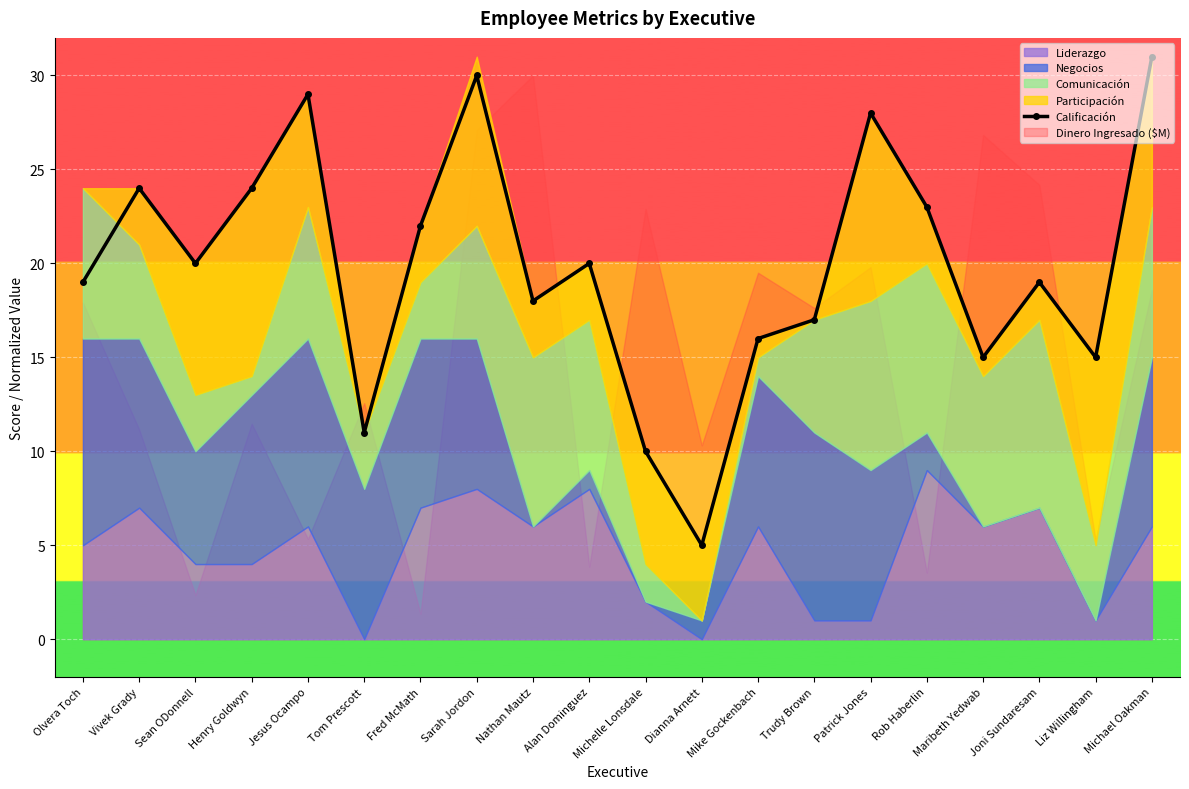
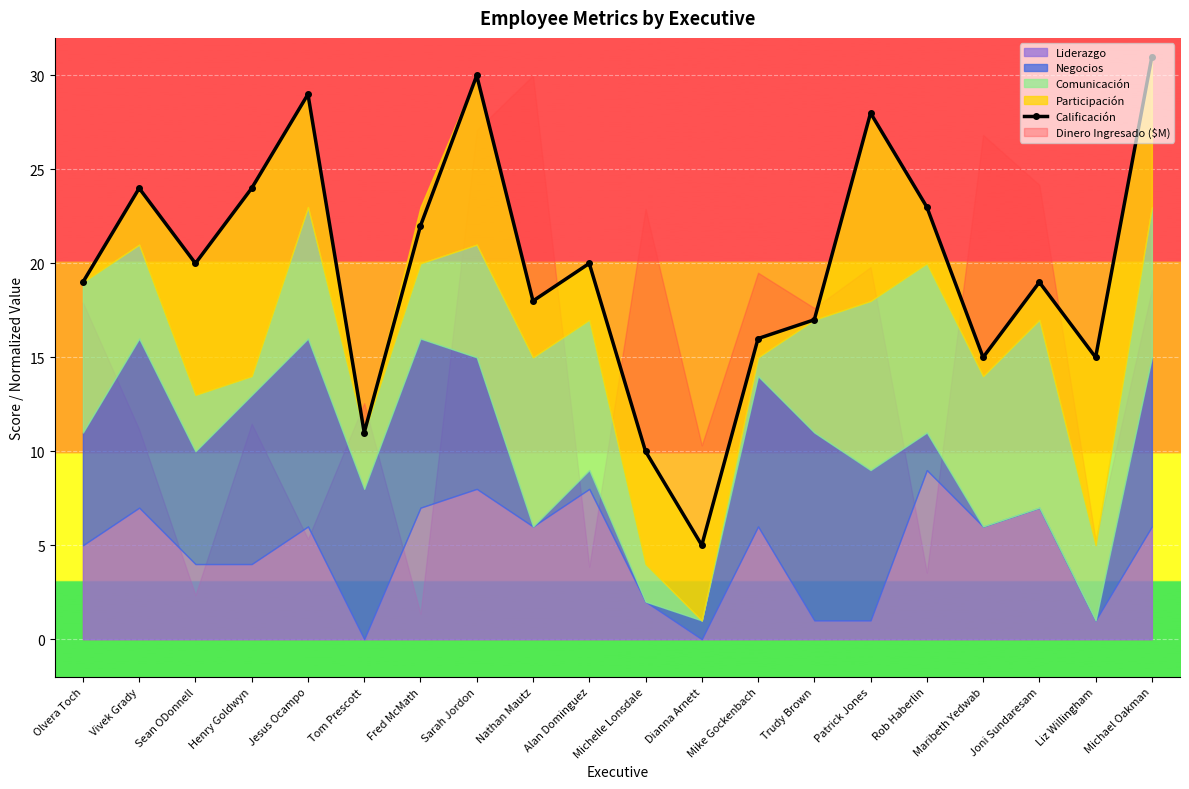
  {
    "Liderazgo": {
      "Olvera Toch": 5,
      "Vivek Grady": 7,
      "Sean ODonnell": 4,
      "Henry Goldwyn": 4,
      "Jesus Ocampo": 6,
      "Tom Prescott": 0,
      "Fred McMath": 7,
      "Sarah Jordon": 8,
      "Alan Dominguez": 8,
      "Dianna Arnett": 0,
      "Mike Gockenbach": 6,
      "Trudy Brown": 1,
      "Patrick Jones": 1,
      "Rob Haberlin": 9,
      "Michael Oakman": 6
    },
    "Negocios": {
-     "Olvera Toch": 11,
+     "Olvera Toch": 6,
      "Vivek Grady": 9,
      "Sean ODonnell": 6,
      "Henry Goldwyn": 9,
      "Jesus Ocampo": 10,
      "Tom Prescott": 8,
      "Fred McMath": 9,
-     "Sarah Jordon": 8,
+     "Sarah Jordon": 7,
      "Alan Dominguez": 1,
      "Mike Gockenbach": 8,
      "Trudy Brown": 10,
      "Patrick Jones": 8,
      "Rob Haberlin": 2,
      "Michael Oakman": 9
    },
    "Comunicación": {
      "Vivek Grady": 5,
      "Sean ODonnell": 3,
      "Henry Goldwyn": 1,
      "Jesus Ocampo": 7,
-     "Fred McMath": 3,
+     "Fred McMath": 4,
      "Sarah Jordon": 6,
      "Nathan Mautz": 9,
      "Alan Dominguez": 8,
      "Michelle Lonsdale": 2,
      "Mike Gockenbach": 1,
      "Patrick Jones": 9,
      "Rob Haberlin": 9,
      "Maribeth Yedwab": 8,
      "Joni Sundaresam": 10,
      "Liz Willingham": 4,
      "Michael Oakman": 8
    },
    "Dinero Ingresado ($M)": {
      "Olvera Toch": 18,
      "Vivek Grady": 11.2,
      "Sean ODonnell": 2.3,
      "Henry Goldwyn": 11.5,
      "Jesus Ocampo": 5.3,
      "Tom Prescott": 12.6,
      "Fred McMath": 1.4,
      "Sarah Jordon": 27,
      "Nathan Mautz": 30,
      "Alan Dominguez": 3.9,
      "Michelle Lonsdale": 23,
      "Dianna Arnett": 10.3,
      "Mike Gockenbach": 19.5,
      "Trudy Brown": 17.6,
      "Patrick Jones": 19.8,
      "Rob Haberlin": 3.5,
      "Maribeth Yedwab": 26.8,
      "Joni Sundaresam": 24.2,
      "Liz Willingham": 5.3,
      "Michael Oakman": 18.6
    }
  }
